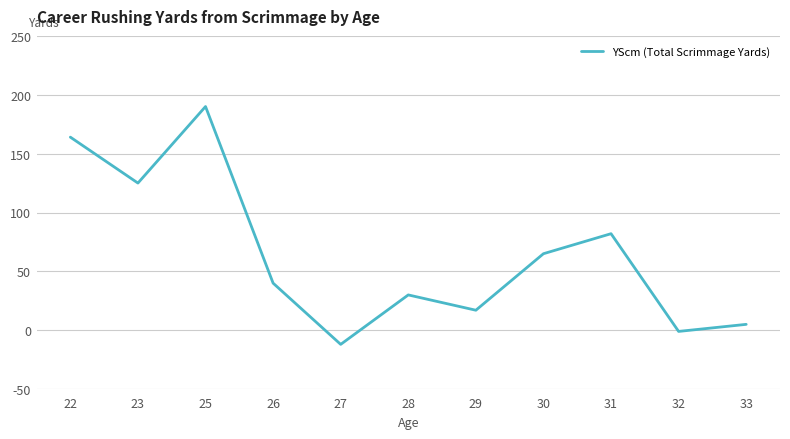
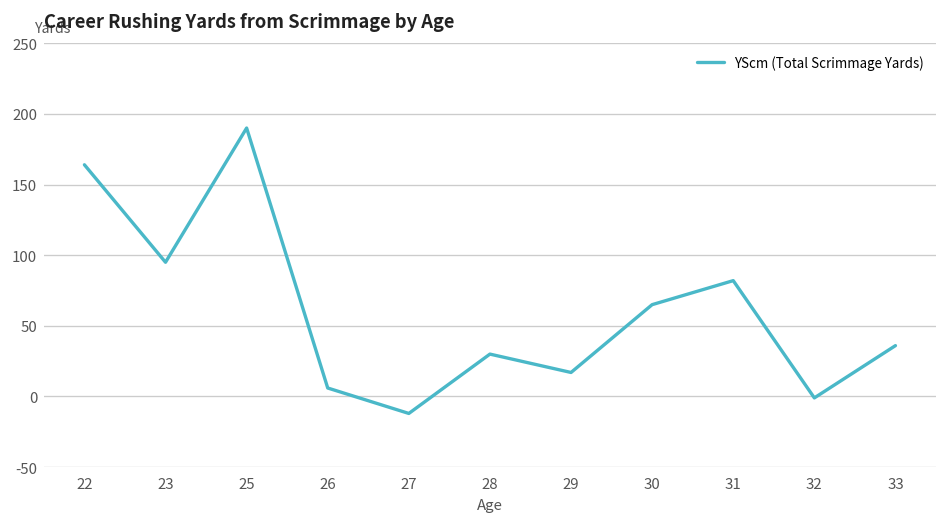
  {
    "22": 164,
-   "23": 125,
+   "23": 95,
    "25": 190,
-   "26": 40,
+   "26": 6,
    "27": -12,
    "28": 30,
    "29": 17,
    "30": 65,
    "31": 82,
    "32": -1,
-   "33": 5
+   "33": 36
  }
